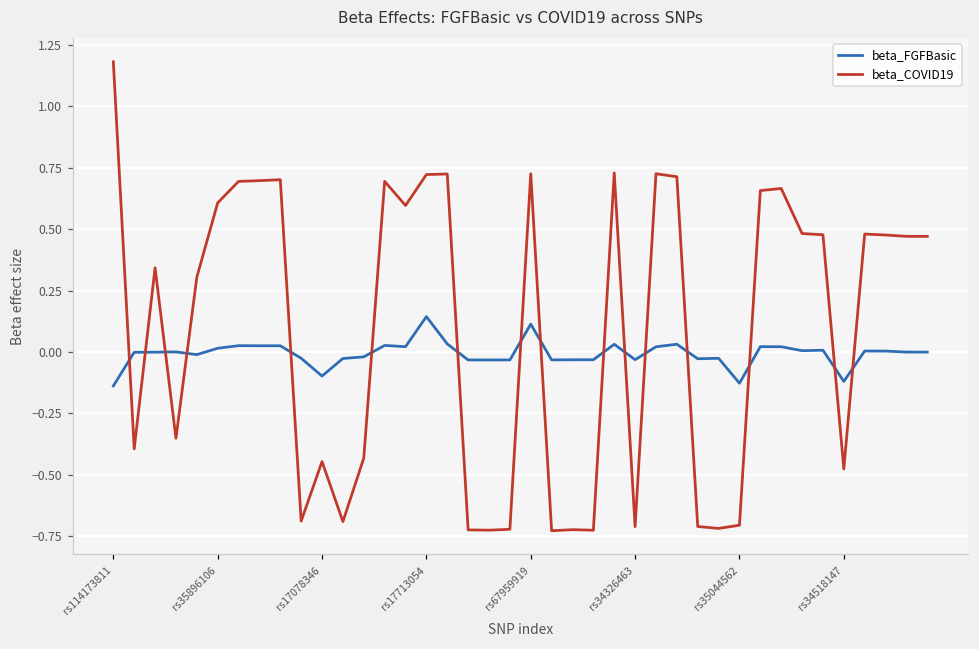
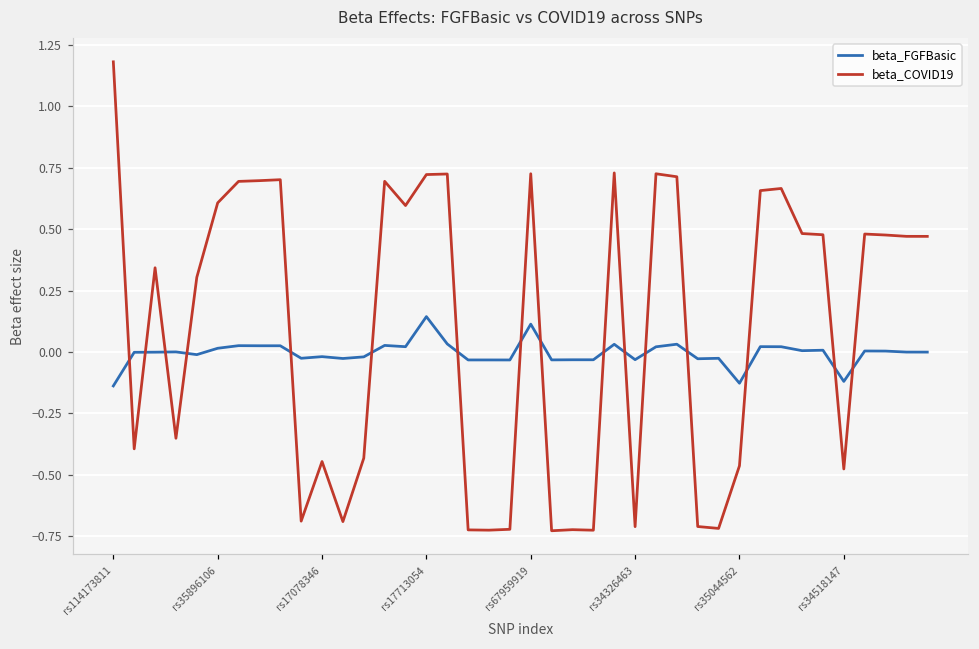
  {
    "beta_FGFBasic": {
      "rs114173811": -0.14,
      "rs35896106": 0.01,
-     "rs17078346": -0.10,
+     "rs17078346": -0.02,
      "rs17713054": 0.14,
      "rs67959919": 0.11,
      "rs34326463": -0.03,
      "rs35044562": -0.13,
      "rs34518147": -0.12
    },
    "beta_COVID19": {
      "rs114173811": 1.18,
      "rs35896106": 0.61,
      "rs17078346": -0.45,
      "rs17713054": 0.72,
      "rs67959919": 0.73,
      "rs34326463": -0.71,
-     "rs35044562": -0.71,
+     "rs35044562": -0.46,
      "rs34518147": -0.48
    }
  }
